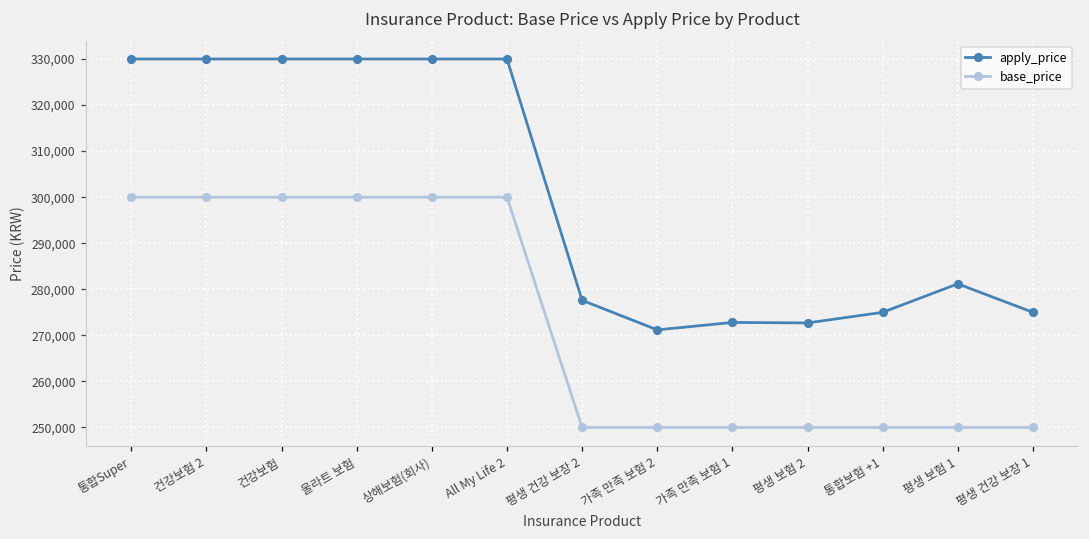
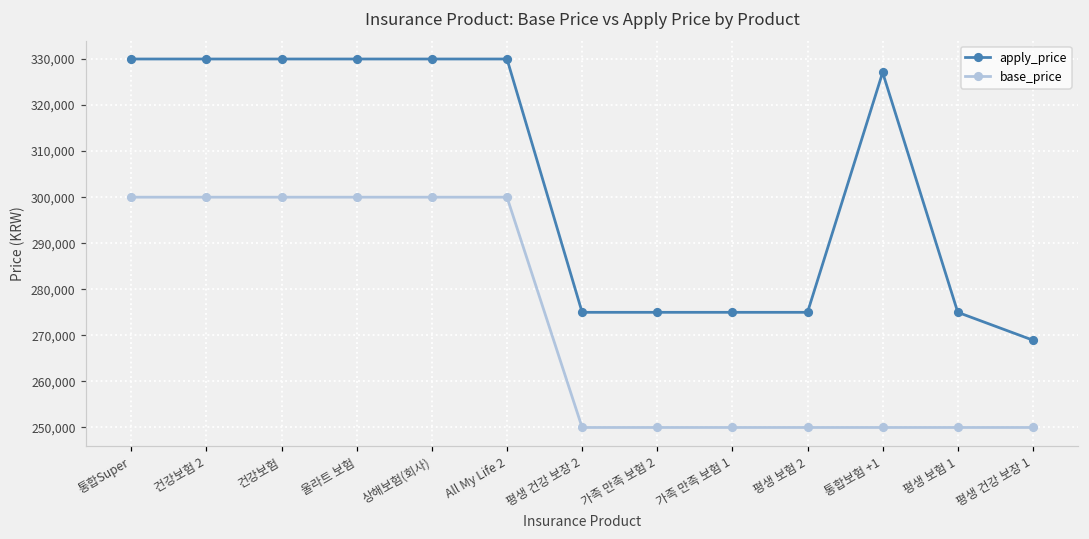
  {
    "apply_price": {
      "통합Super": "330,000",
      "건강보험 2": "330,000",
      "건강보험": "330,000",
      "울라트 보험": "330,000",
      "상해보험(회사)": "330,000",
      "All My Life 2": "330,000",
-     "평생 건강 보장 2": "278,000",
-     "가족 만족 보험 2": "271,000",
-     "가족 만족 보험 1": "273,000",
-     "평생 보험 2": "273,000",
-     "통합보험 +1": "275,000",
-     "평생 보험 1": "281,000",
-     "평생 건강 보장 1": "275,000"
+     "평생 건강 보장 2": "275,000",
+     "가족 만족 보험 2": "275,000",
+     "가족 만족 보험 1": "275,000",
+     "평생 보험 2": "275,000",
+     "통합보험 +1": "327,000",
+     "평생 보험 1": "275,000",
+     "평생 건강 보장 1": "269,000"
    },
    "base_price": {
      "통합Super": "300,000",
      "건강보험 2": "300,000",
      "건강보험": "300,000",
      "울라트 보험": "300,000",
      "상해보험(회사)": "300,000",
      "All My Life 2": "300,000",
      "평생 건강 보장 2": "250,000",
      "가족 만족 보험 2": "250,000",
      "가족 만족 보험 1": "250,000",
      "평생 보험 2": "250,000",
      "통합보험 +1": "250,000",
      "평생 보험 1": "250,000",
      "평생 건강 보장 1": "250,000"
    }
  }
